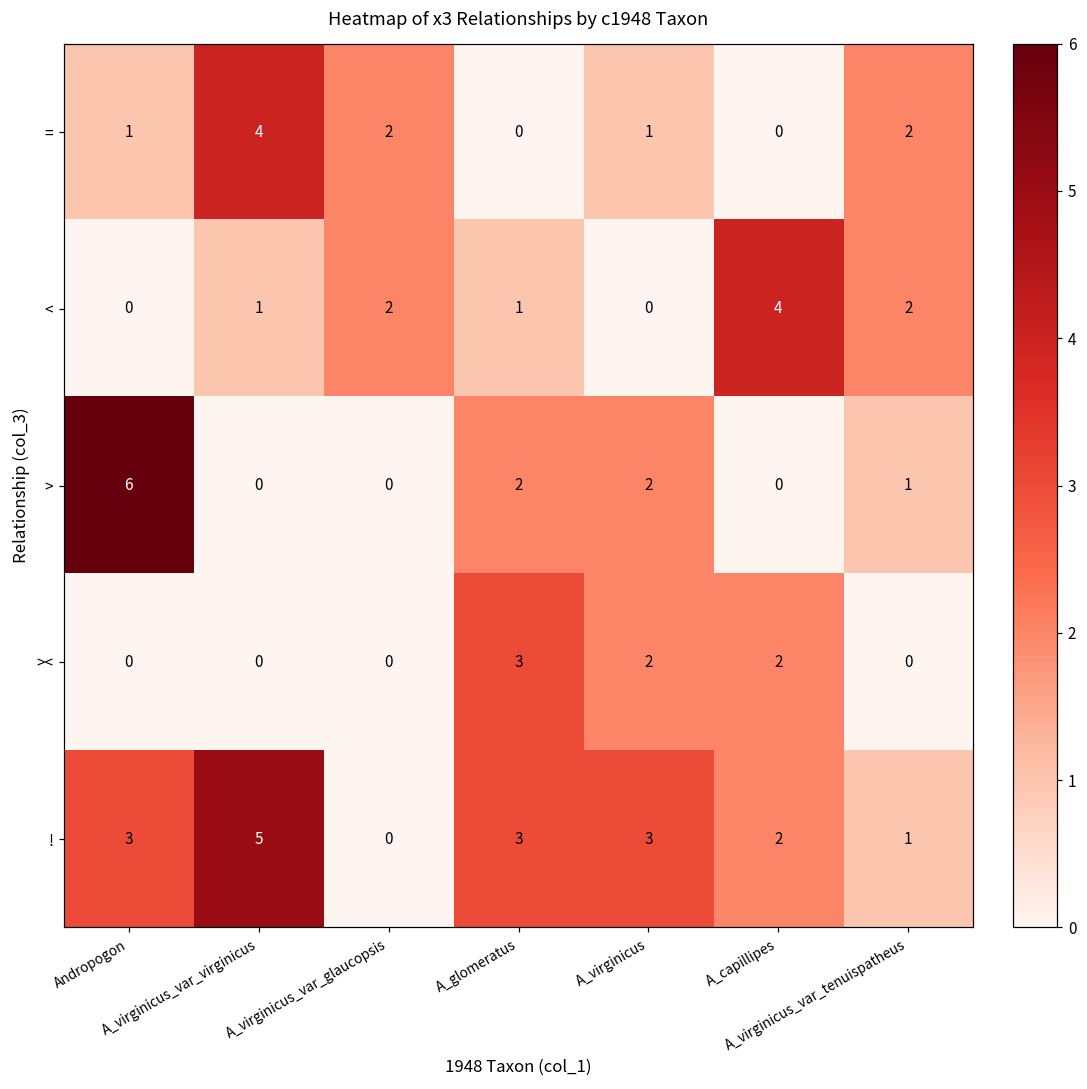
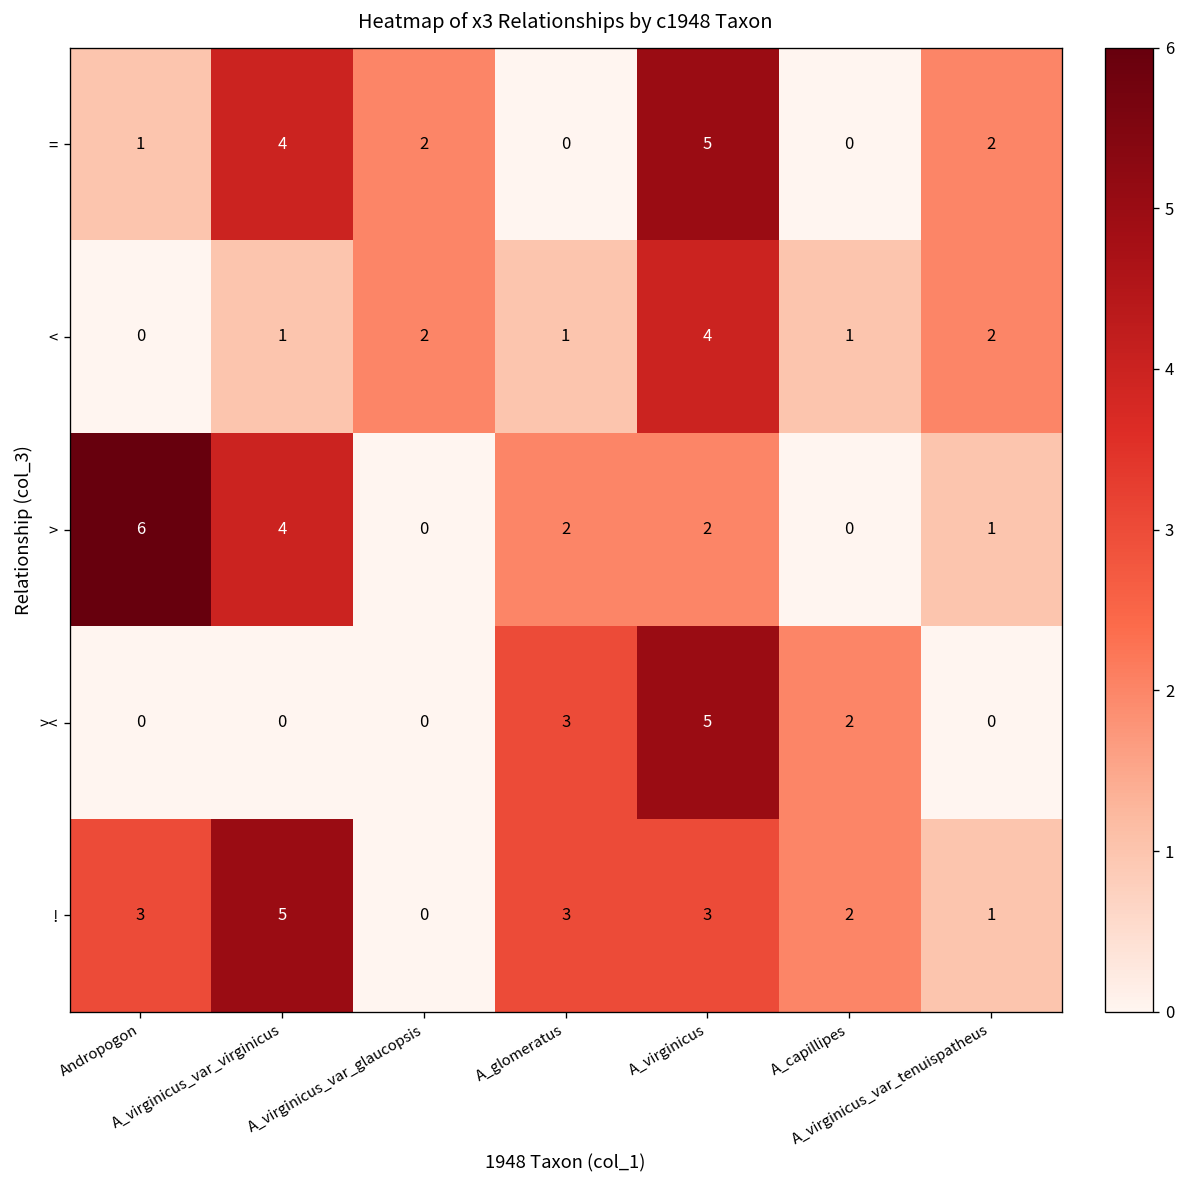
  {
    "=": {
      "Andropogon": 1,
      "A_virginicus_var_virginicus": 4,
      "A_virginicus_var_glaucopsis": 2,
      "A_glomeratus": 0,
-     "A_virginicus": 1,
+     "A_virginicus": 5,
      "A_capillipes": 0,
      "A_virginicus_var_tenuispatheus": 2
    },
    "<": {
      "Andropogon": 0,
      "A_virginicus_var_virginicus": 1,
      "A_virginicus_var_glaucopsis": 2,
      "A_glomeratus": 1,
-     "A_virginicus": 0,
-     "A_capillipes": 4,
+     "A_virginicus": 4,
+     "A_capillipes": 1,
      "A_virginicus_var_tenuispatheus": 2
    },
    ">": {
      "Andropogon": 6,
-     "A_virginicus_var_virginicus": 0,
+     "A_virginicus_var_virginicus": 4,
      "A_virginicus_var_glaucopsis": 0,
      "A_glomeratus": 2,
      "A_virginicus": 2,
      "A_capillipes": 0,
      "A_virginicus_var_tenuispatheus": 1
    },
    "><": {
      "Andropogon": 0,
      "A_virginicus_var_virginicus": 0,
      "A_virginicus_var_glaucopsis": 0,
      "A_glomeratus": 3,
-     "A_virginicus": 2,
+     "A_virginicus": 5,
      "A_capillipes": 2,
      "A_virginicus_var_tenuispatheus": 0
    },
    "!": {
      "Andropogon": 3,
      "A_virginicus_var_virginicus": 5,
      "A_virginicus_var_glaucopsis": 0,
      "A_glomeratus": 3,
      "A_virginicus": 3,
      "A_capillipes": 2,
      "A_virginicus_var_tenuispatheus": 1
    }
  }
